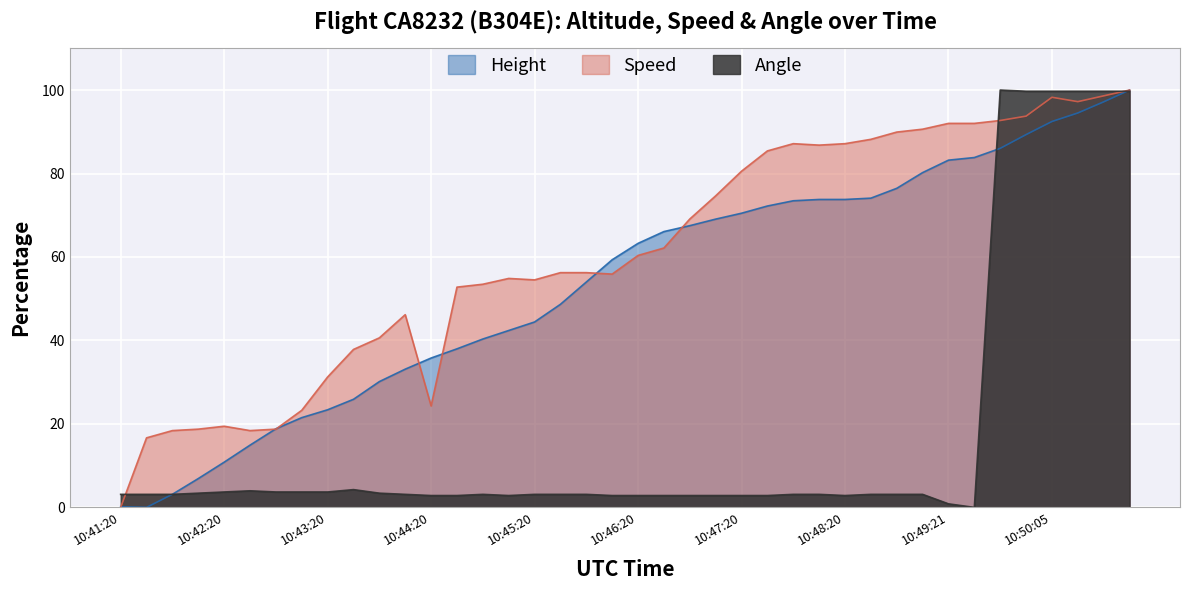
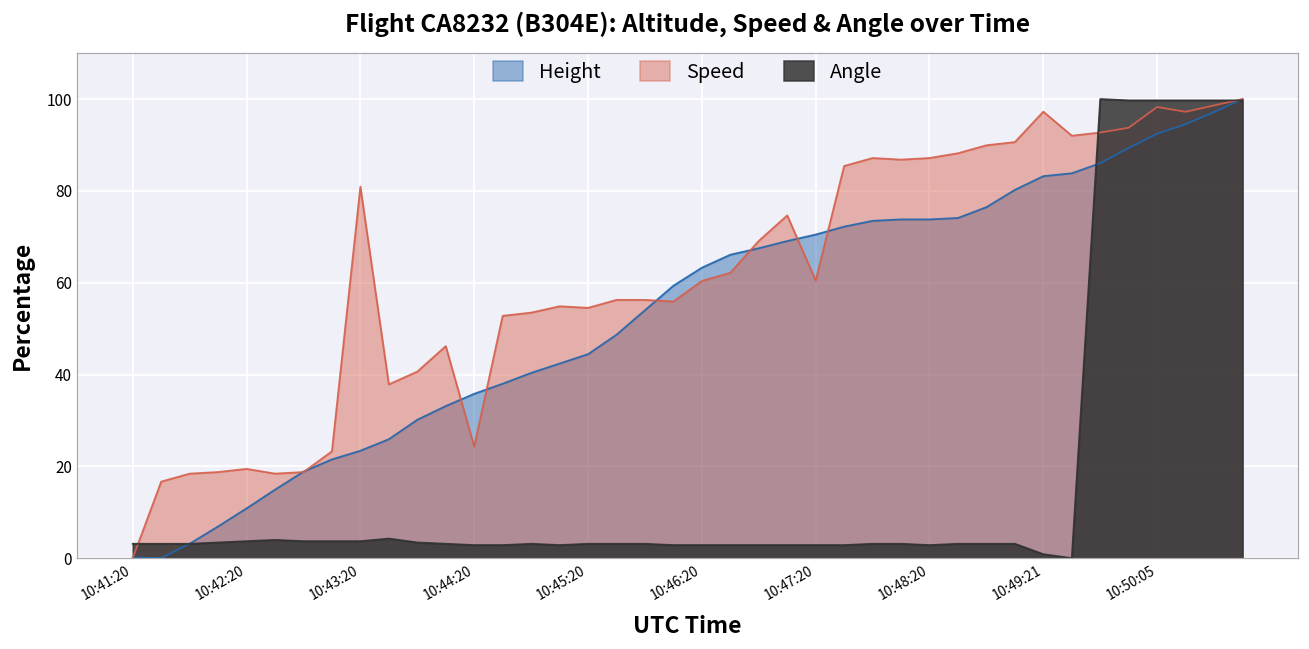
  {
    "Height": {
      "10:42:20": 11,
      "10:43:20": 23,
      "10:44:20": 36,
      "10:45:20": 44,
      "10:46:20": 63,
      "10:47:20": 70,
      "10:48:20": 74,
      "10:49:21": 83,
      "10:50:05": 92
    },
    "Speed": {
      "10:42:20": 19,
-     "10:43:20": 31,
+     "10:43:20": 81,
      "10:44:20": 24,
      "10:45:20": 55,
      "10:46:20": 60,
-     "10:47:20": 81,
+     "10:47:20": 60,
      "10:48:20": 87,
-     "10:49:21": 92,
+     "10:49:21": 97,
      "10:50:05": 98
    },
    "Angle": {
      "10:41:20": 3,
      "10:42:20": 4,
      "10:43:20": 4,
      "10:44:20": 3,
      "10:45:20": 3,
      "10:46:20": 3,
      "10:47:20": 3,
      "10:48:20": 3,
      "10:49:21": 1,
      "10:50:05": 100
    }
  }
